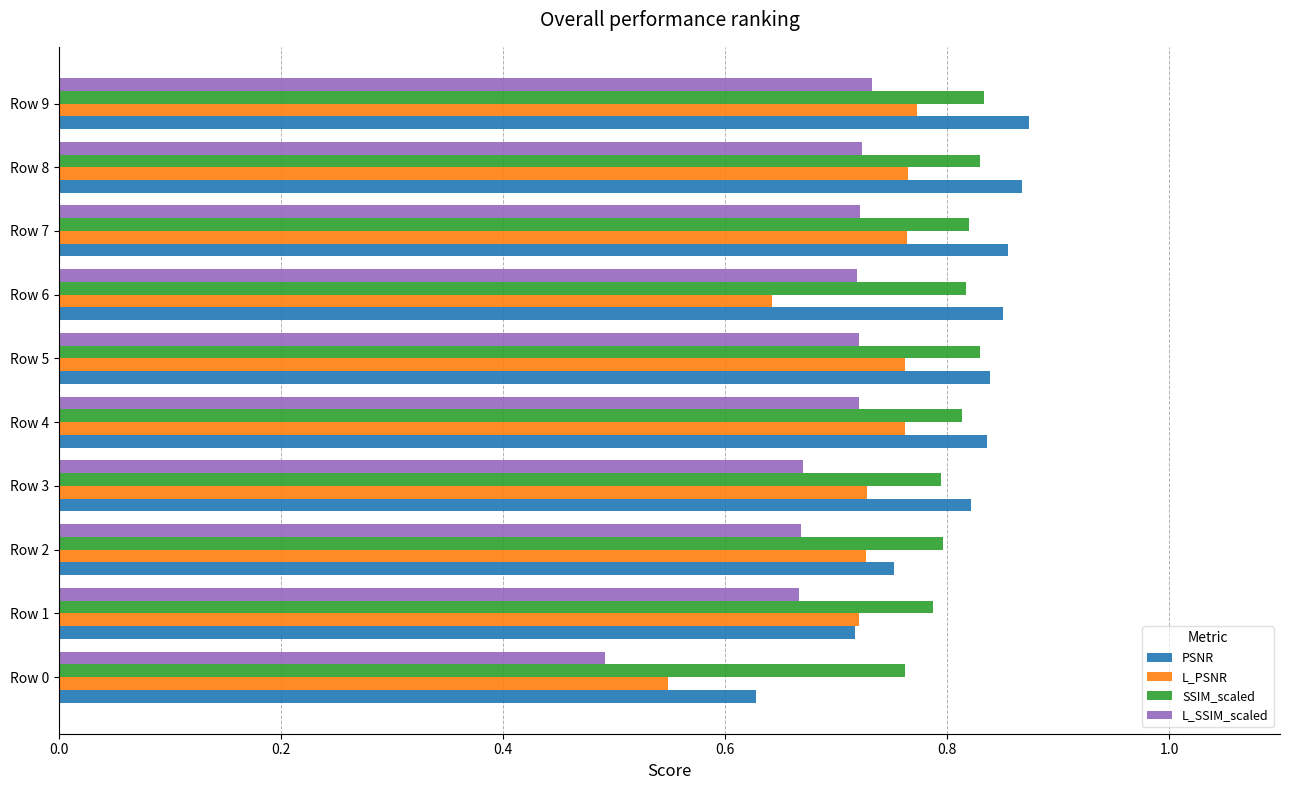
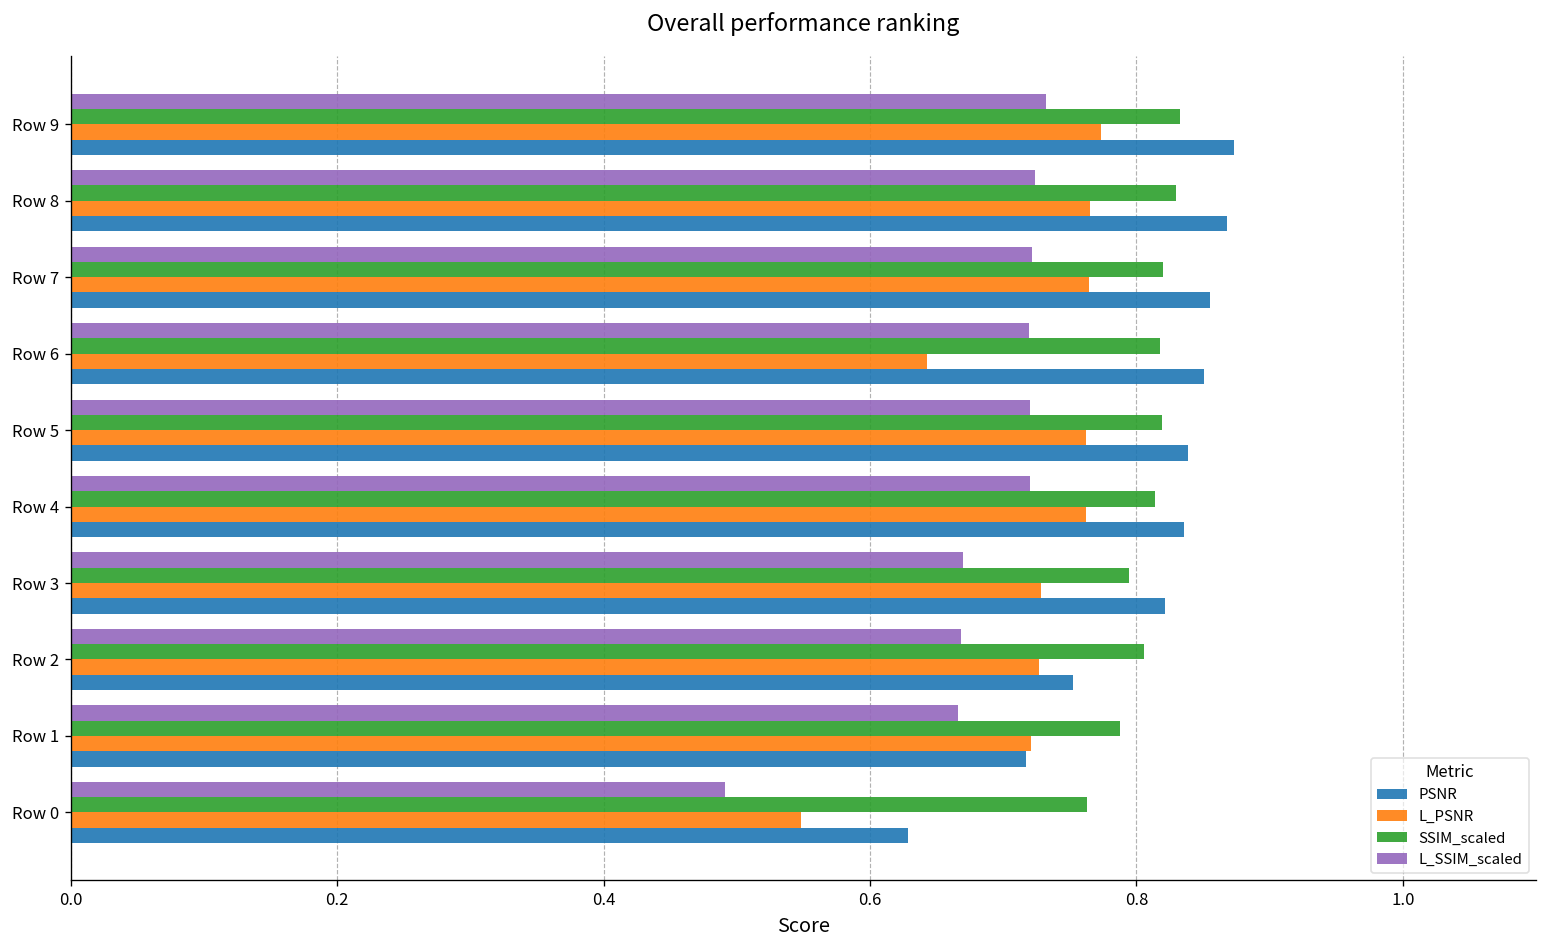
  {
    "PSNR": {
      "Row 9": 0.874,
      "Row 8": 0.868,
      "Row 7": 0.855,
      "Row 6": 0.851,
      "Row 5": 0.839,
      "Row 4": 0.836,
      "Row 3": 0.822,
      "Row 2": 0.752,
      "Row 1": 0.717,
      "Row 0": 0.628
    },
    "L_PSNR": {
      "Row 9": 0.773,
      "Row 8": 0.765,
      "Row 7": 0.764,
      "Row 6": 0.643,
      "Row 5": 0.762,
      "Row 4": 0.762,
      "Row 3": 0.728,
      "Row 2": 0.727,
      "Row 1": 0.721,
      "Row 0": 0.548
    },
    "SSIM_scaled": {
      "Row 9": 0.833,
      "Row 8": 0.830,
      "Row 7": 0.820,
      "Row 6": 0.817,
-     "Row 5": 0.830,
+     "Row 5": 0.819,
      "Row 4": 0.814,
      "Row 3": 0.795,
-     "Row 2": 0.796,
+     "Row 2": 0.805,
      "Row 1": 0.788,
      "Row 0": 0.763
    },
    "L_SSIM_scaled": {
      "Row 9": 0.732,
      "Row 8": 0.724,
      "Row 7": 0.722,
      "Row 6": 0.719,
      "Row 5": 0.720,
      "Row 4": 0.720,
      "Row 3": 0.670,
      "Row 2": 0.668,
      "Row 1": 0.666,
      "Row 0": 0.492
    }
  }
